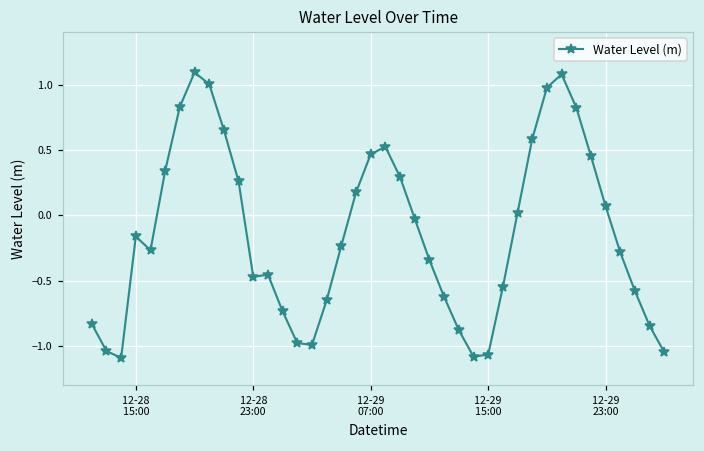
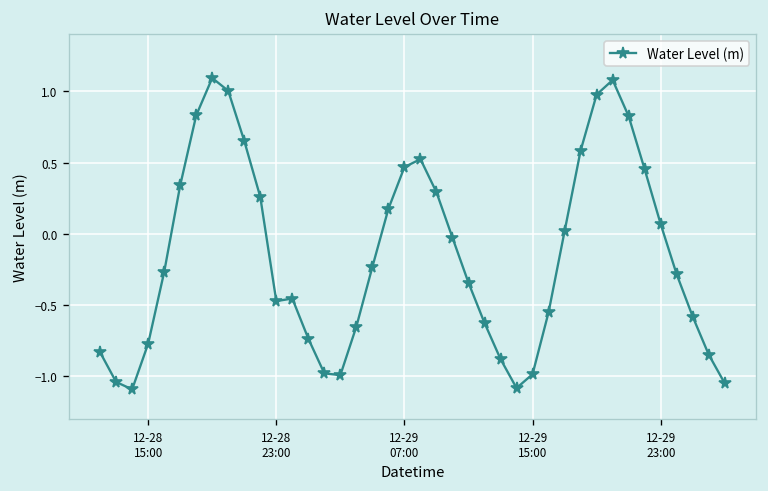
  {
-   "12-28 15:00": -0.16,
+   "12-28 15:00": -0.77,
    "12-28 23:00": -0.47,
    "12-29 07:00": 0.47,
-   "12-29 15:00": -1.07,
+   "12-29 15:00": -0.98,
    "12-29 23:00": 0.07
  }
